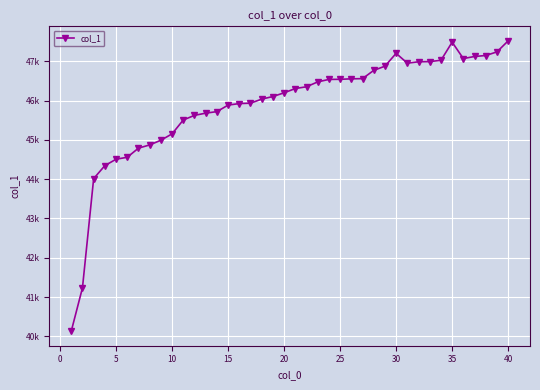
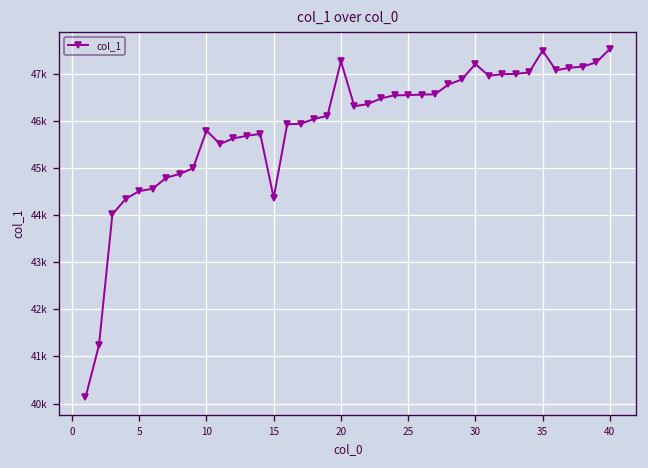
  {
    "5": 44500,
-   "10": 45200,
-   "15": 45900,
-   "20": 46200,
+   "10": 45800,
+   "15": 44400,
+   "20": 47300,
    "25": 46500,
    "30": 47200,
    "35": 47500,
    "40": 47500
  }
